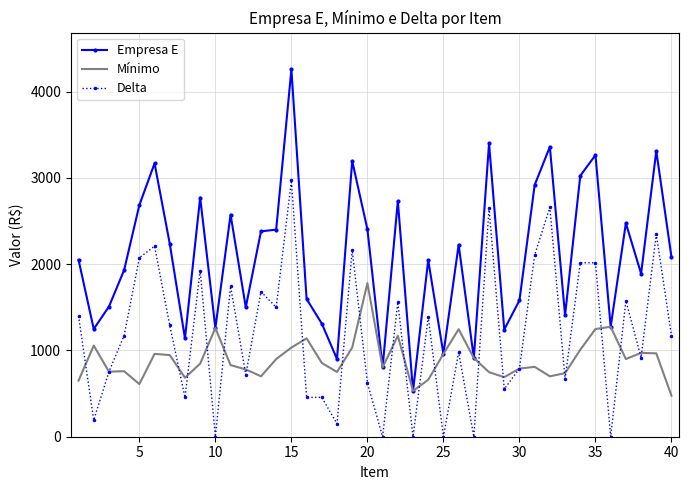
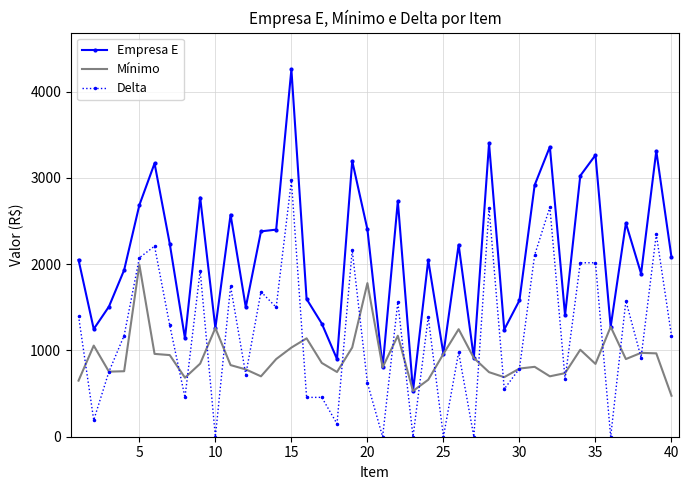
  {
    "Mínimo": {
-     "5": 600,
+     "5": 2000,
      "15": 1000,
      "20": 1800,
-     "35": 1200,
+     "35": 800,
      "40": 500
    }
  }
